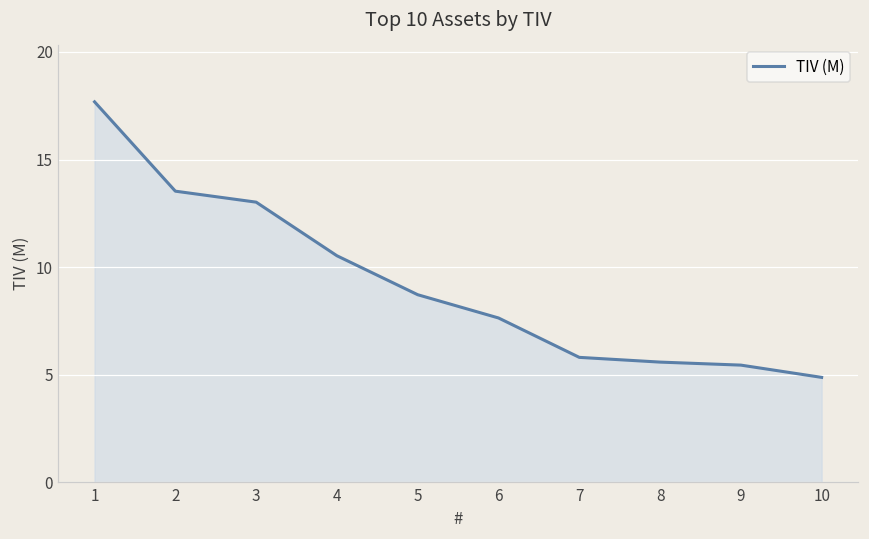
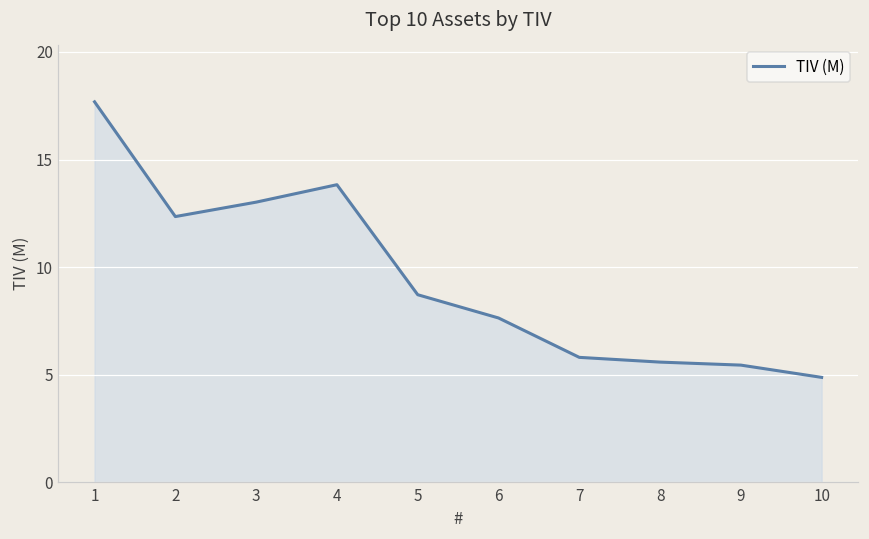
  {
    "1": 17.7,
-   "2": 13.5,
+   "2": 12.4,
    "3": 13.0,
-   "4": 10.5,
+   "4": 13.8,
    "5": 8.7,
    "6": 7.6,
    "7": 5.8,
    "8": 5.6,
    "9": 5.5,
    "10": 4.9
  }
